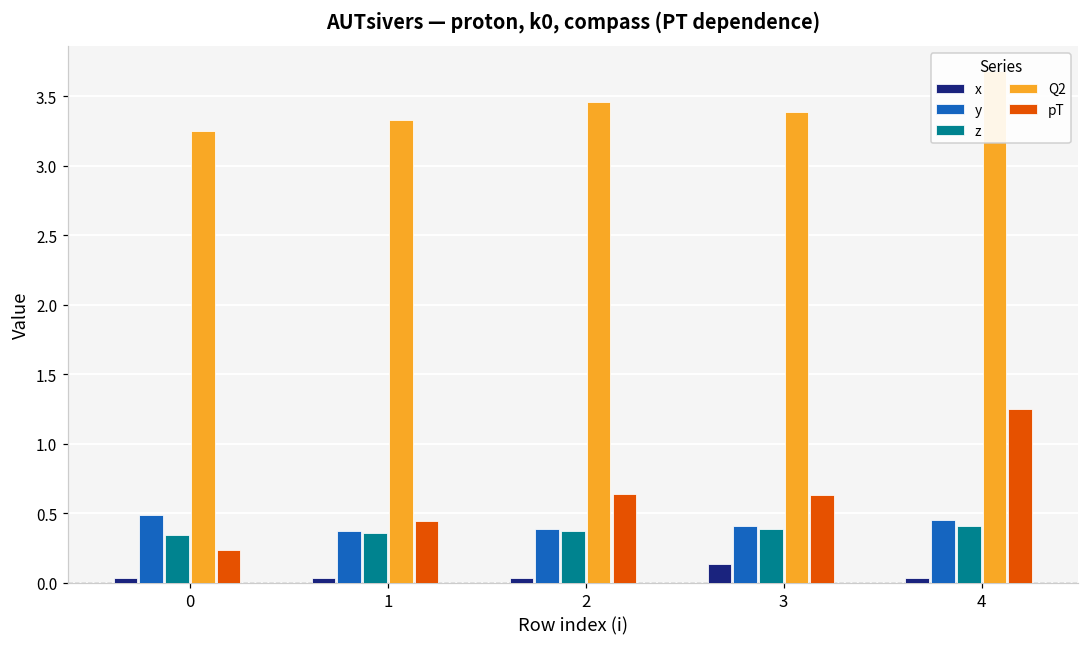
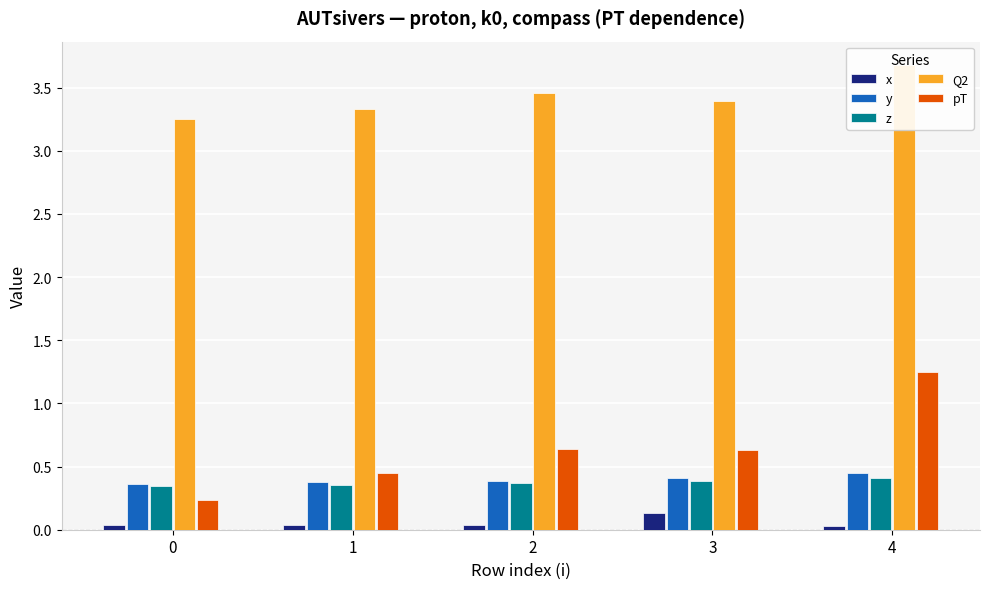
  {
    "x": {
      "0": 0.04,
      "1": 0.04,
      "2": 0.03,
      "3": 0.13,
      "4": 0.03
    },
    "y": {
-     "0": 0.49,
+     "0": 0.36,
      "1": 0.37,
      "2": 0.39,
      "3": 0.41,
      "4": 0.45
    },
    "z": {
      "0": 0.35,
      "1": 0.36,
      "2": 0.37,
      "3": 0.39,
      "4": 0.41
    },
    "Q2": {
      "0": 3.25,
      "1": 3.33,
      "2": 3.46,
      "3": 3.39
    },
    "pT": {
      "0": 0.24,
      "1": 0.45,
      "2": 0.64,
      "3": 0.63,
      "4": 1.25
    }
  }
